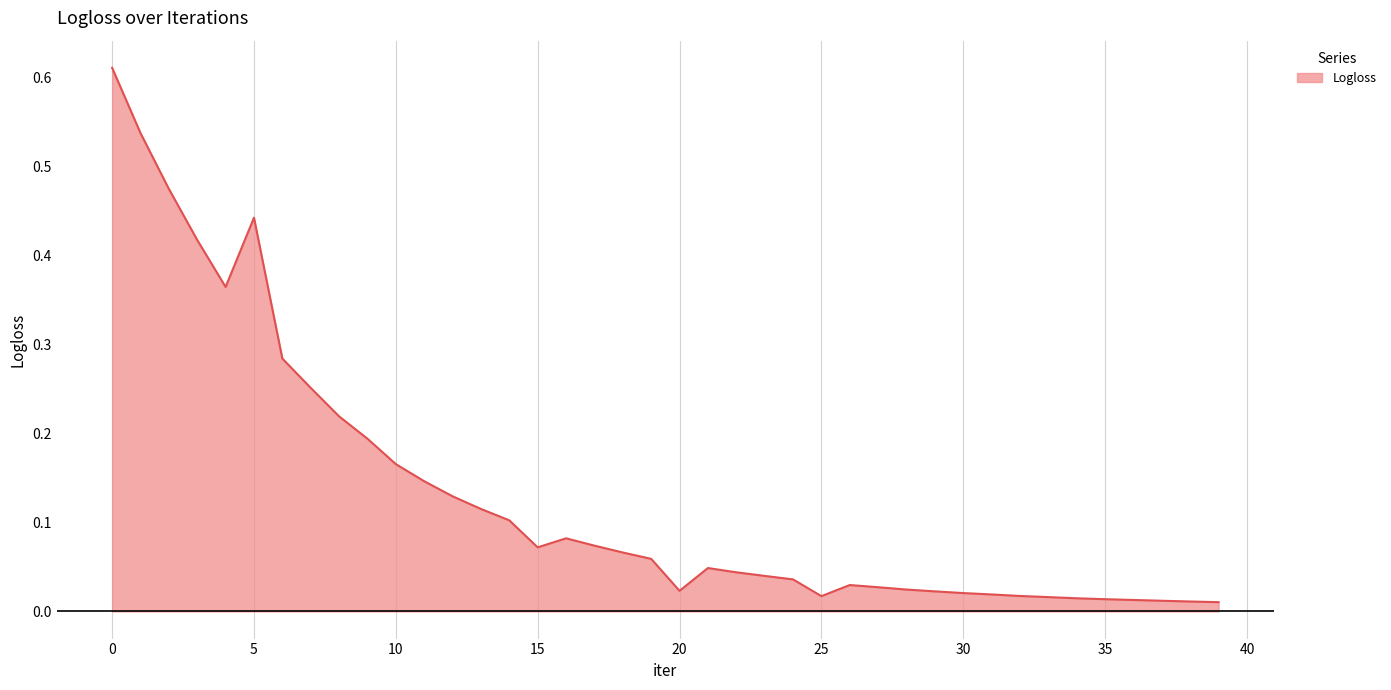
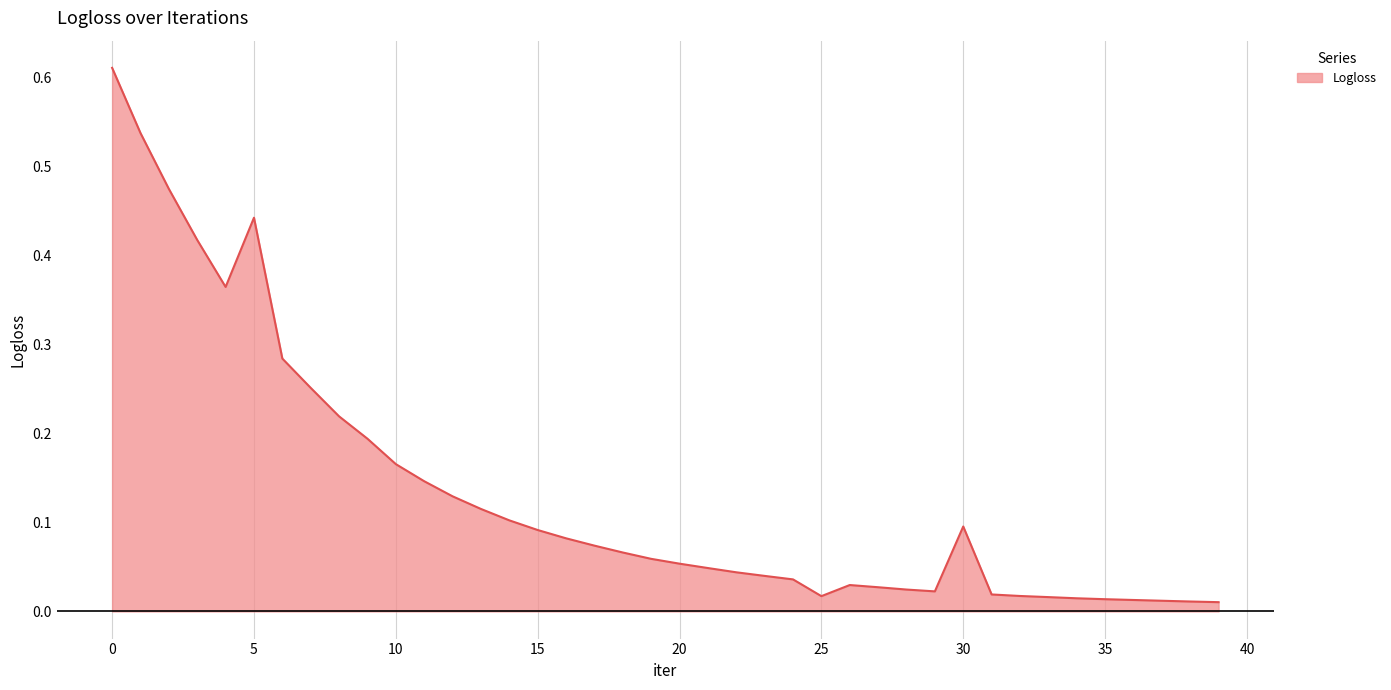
  {
    "0": 0.61,
    "5": 0.44,
    "10": 0.17,
-   "15": 0.07,
-   "20": 0.02,
+   "15": 0.09,
+   "20": 0.05,
    "25": 0.02,
-   "30": 0.02,
+   "30": 0.10,
    "35": 0.01
  }
